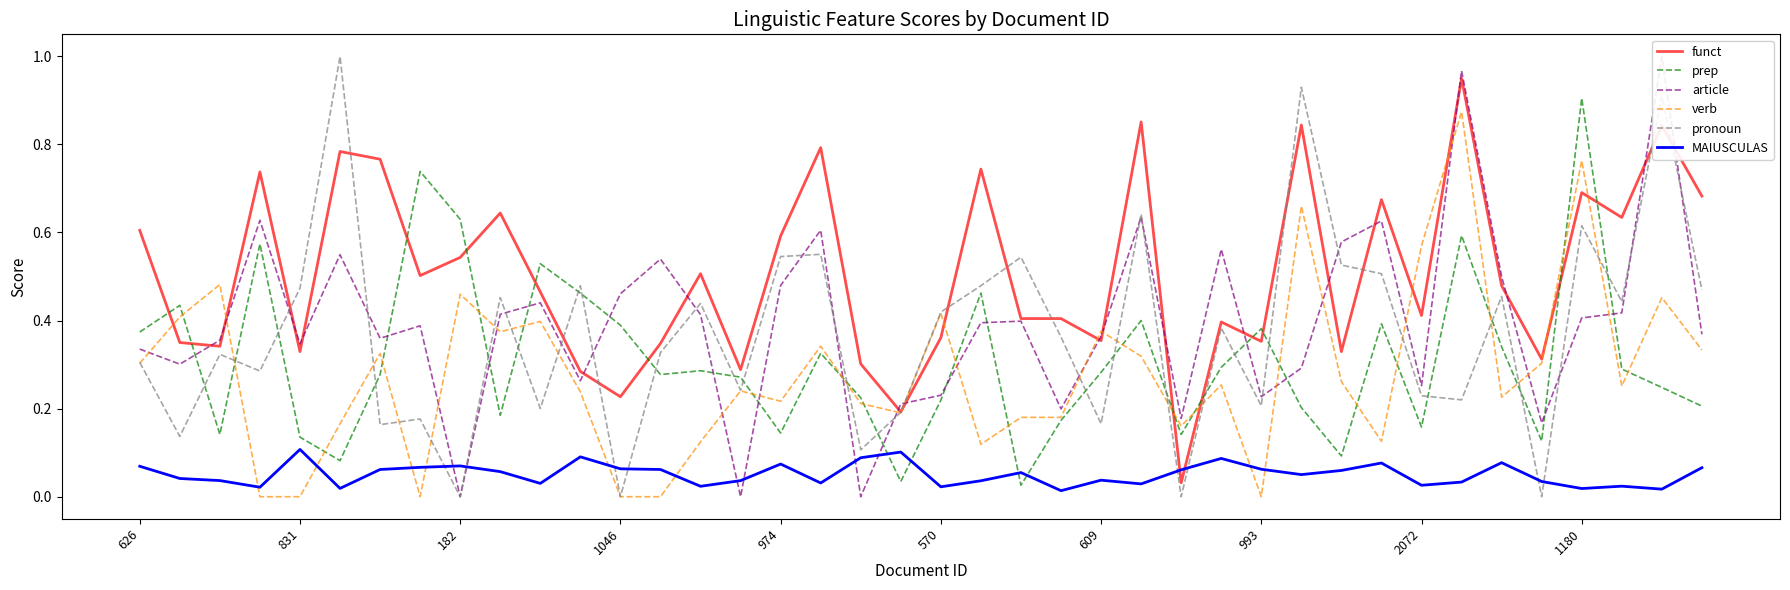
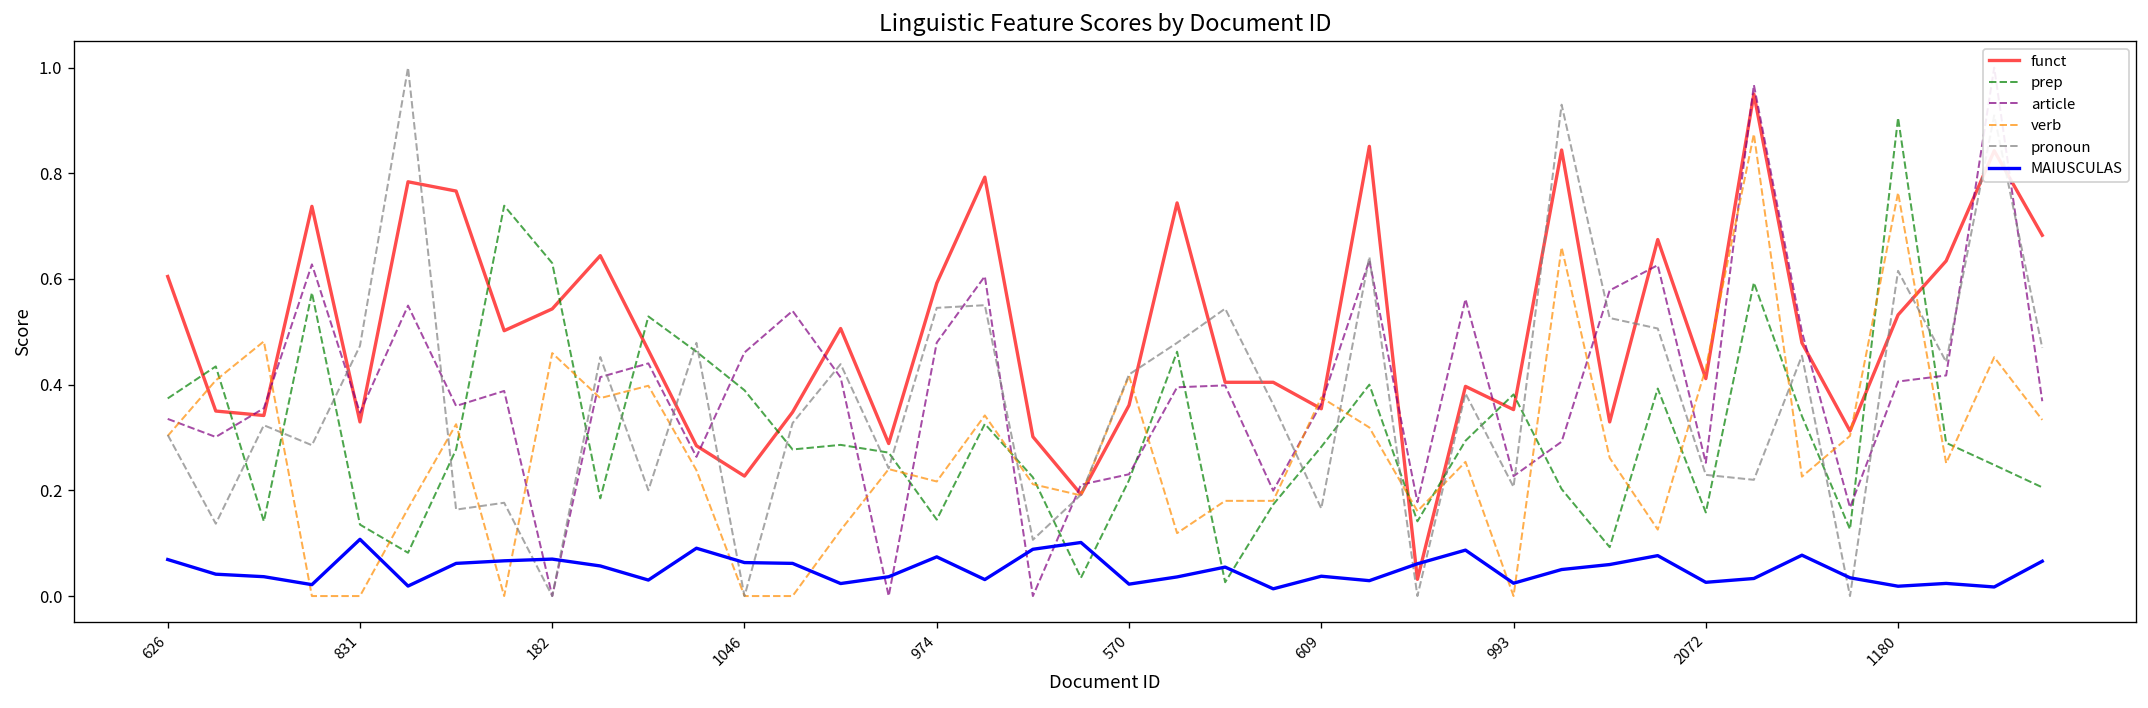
  {
    "funct": {
      "626": 0.60,
      "831": 0.33,
      "182": 0.54,
      "1046": 0.23,
      "974": 0.59,
      "570": 0.36,
      "609": 0.35,
      "993": 0.35,
      "2072": 0.41,
-     "1180": 0.69
+     "1180": 0.53
    },
    "prep": {
      "626": 0.37,
      "831": 0.14,
      "182": 0.63,
      "1046": 0.39,
      "974": 0.14,
      "570": 0.22,
      "609": 0.28,
      "993": 0.38,
      "2072": 0.16,
      "1180": 0.90
    },
    "article": {
      "626": 0.34,
      "831": 0.35,
      "1046": 0.46,
      "974": 0.48,
      "570": 0.23,
      "609": 0.36,
      "993": 0.23,
      "2072": 0.25,
      "1180": 0.41
    },
    "verb": {
      "831": 0.00,
      "182": 0.46,
      "974": 0.22,
      "609": 0.38,
      "993": 0.00,
-     "2072": 0.57,
+     "2072": 0.43,
      "1180": 0.76
    },
    "pronoun": {
      "831": 0.47,
      "974": 0.55,
      "609": 0.17,
      "993": 0.21,
      "2072": 0.23,
      "1180": 0.62
    },
    "MAIUSCULAS": {
      "626": 0.07,
      "831": 0.11,
      "182": 0.07,
      "1046": 0.06,
      "974": 0.07,
      "570": 0.02,
      "609": 0.04,
-     "993": 0.06,
+     "993": 0.02,
      "2072": 0.03,
      "1180": 0.02
    }
  }
